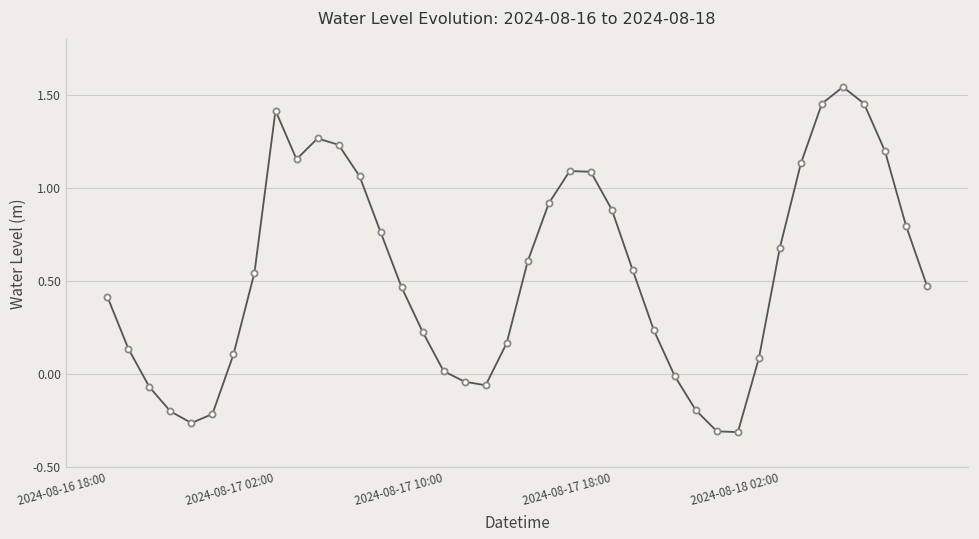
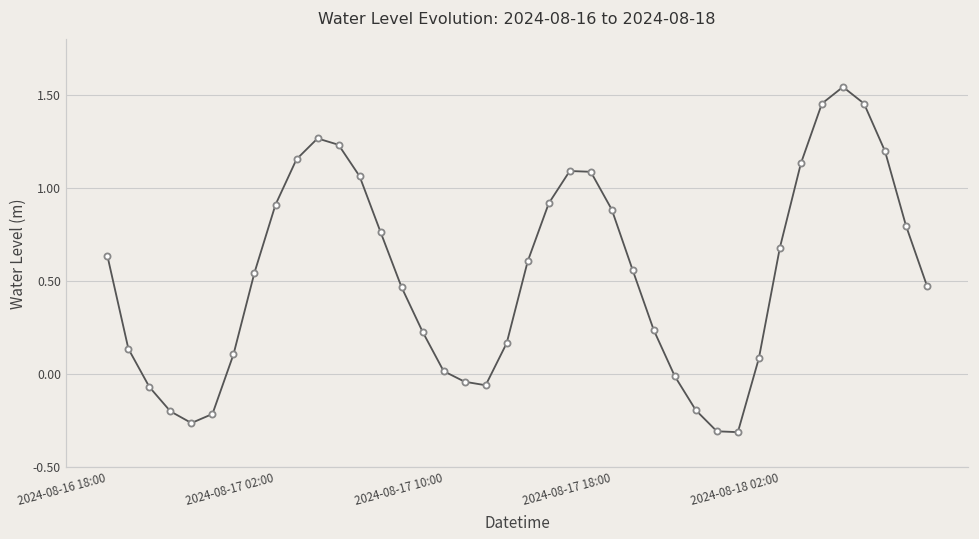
  {
-   "2024-08-16 18:00": 0.42,
-   "2024-08-17 02:00": 1.42,
+   "2024-08-16 18:00": 0.64,
+   "2024-08-17 02:00": 0.91,
    "2024-08-17 10:00": 0.02,
    "2024-08-17 18:00": 0.89,
    "2024-08-18 02:00": 0.68
  }
